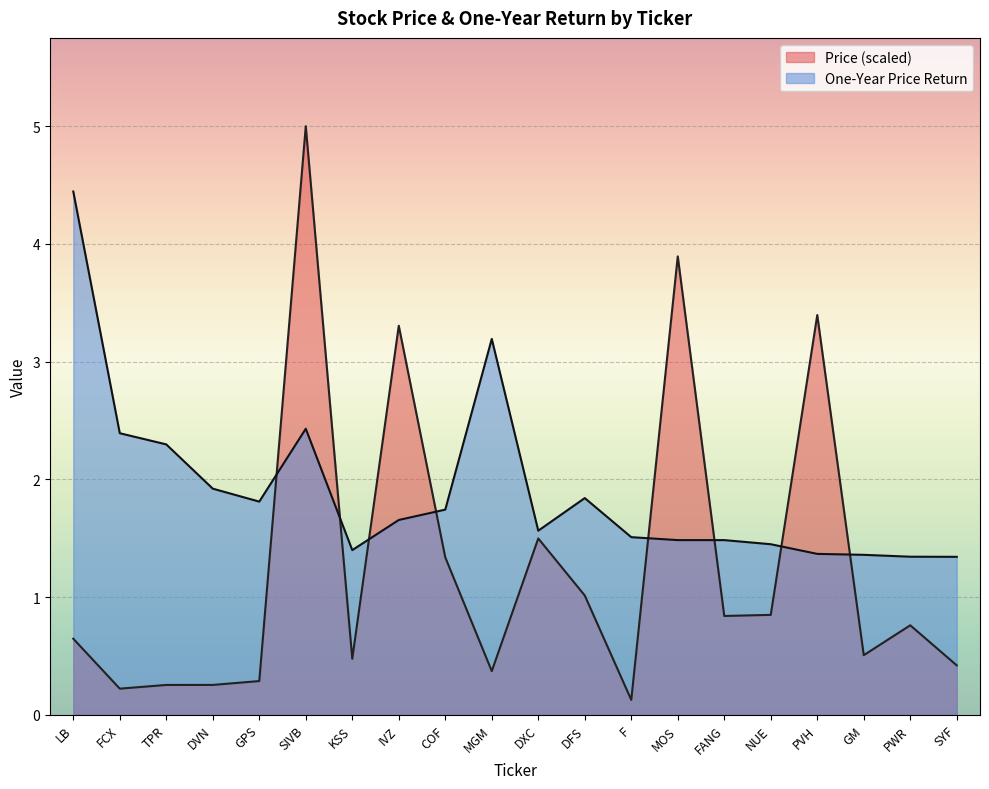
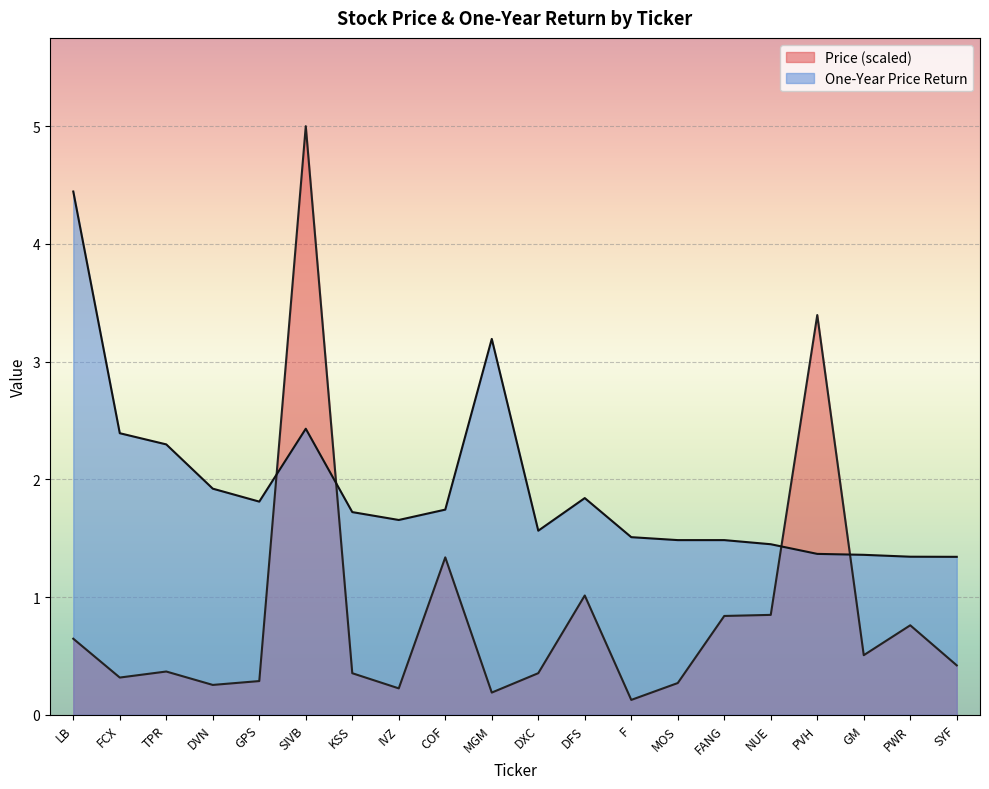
  {
    "Price (scaled)": {
      "LB": 0.65,
-     "FCX": 0.22,
-     "TPR": 0.25,
+     "FCX": 0.32,
+     "TPR": 0.37,
      "DVN": 0.25,
      "GPS": 0.29,
      "SIVB": 5.00,
-     "KSS": 0.48,
-     "IVZ": 3.30,
+     "KSS": 0.35,
+     "IVZ": 0.22,
      "COF": 1.34,
-     "MGM": 0.37,
-     "DXC": 1.50,
+     "MGM": 0.19,
+     "DXC": 0.35,
      "DFS": 1.01,
      "F": 0.13,
-     "MOS": 3.89,
+     "MOS": 0.27,
      "FANG": 0.84,
      "NUE": 0.85,
      "PVH": 3.40,
      "GM": 0.51,
      "PWR": 0.76,
      "SYF": 0.42
    },
    "One-Year Price Return": {
      "LB": 4.45,
      "FCX": 2.39,
      "TPR": 2.30,
      "DVN": 1.92,
      "GPS": 1.81,
      "SIVB": 2.43,
-     "KSS": 1.40,
+     "KSS": 1.72,
      "IVZ": 1.66,
      "COF": 1.74,
      "MGM": 3.19,
      "DXC": 1.56,
      "DFS": 1.84,
      "F": 1.51,
      "MOS": 1.48,
      "FANG": 1.48,
      "NUE": 1.45,
      "PVH": 1.37,
      "GM": 1.36,
      "PWR": 1.34,
      "SYF": 1.34
    }
  }
